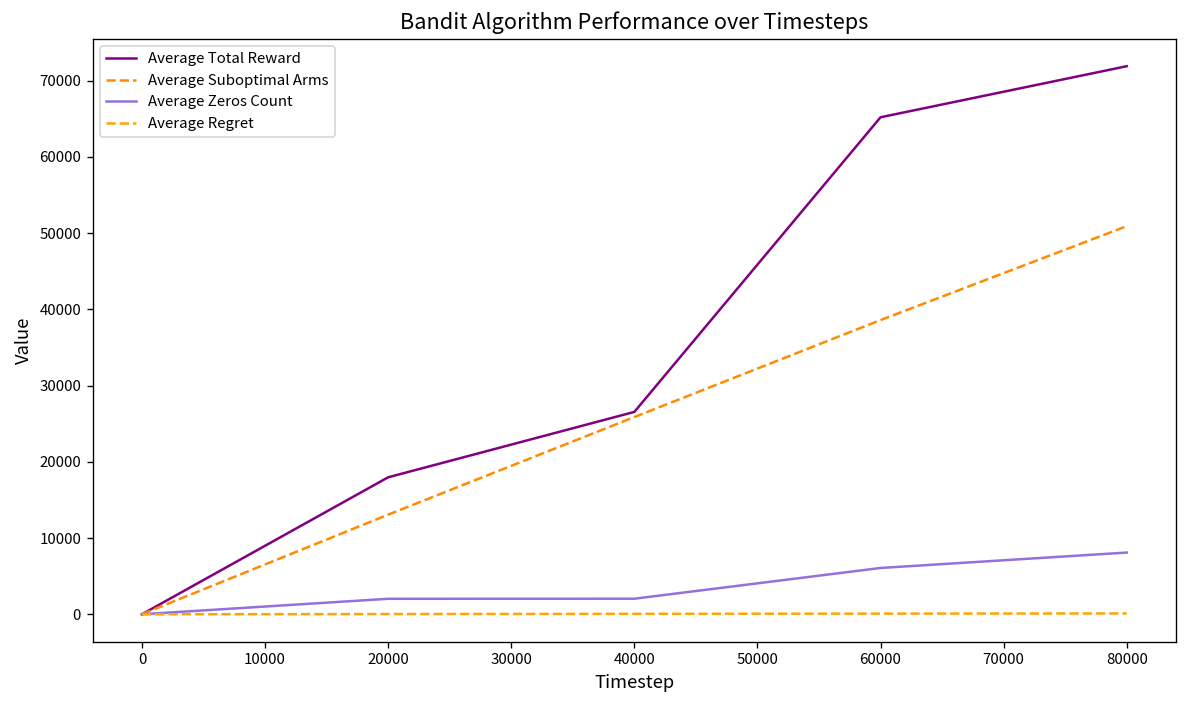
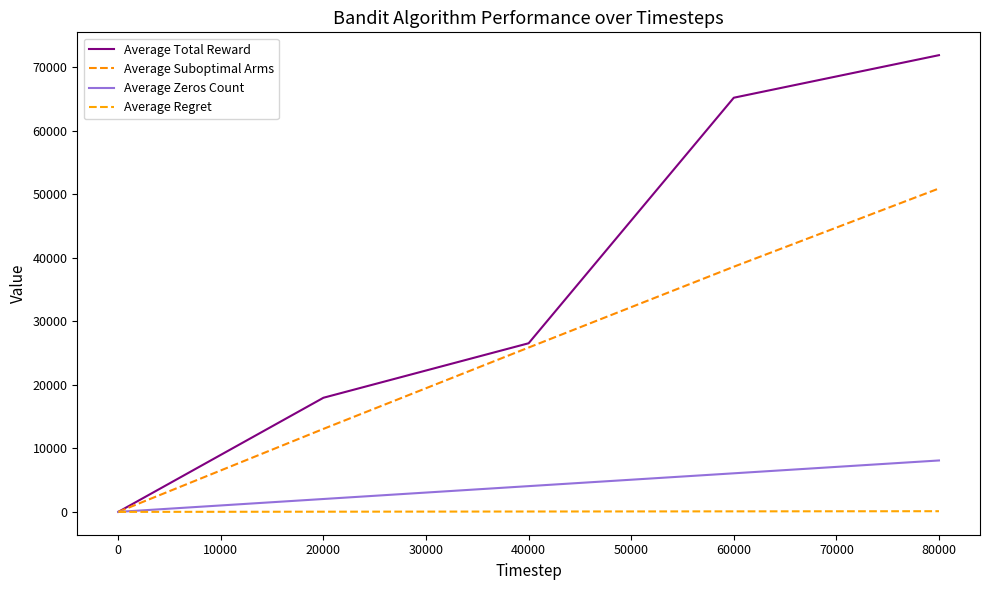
  {
    "Average Total Reward": {
      "10000": 9000,
      "20000": 18000,
      "40000": 27000,
      "60000": 65000,
      "80000": 72000
    },
    "Average Zeros Count": {
      "10000": 1000,
      "20000": 2000,
-     "40000": 2000,
+     "40000": 4000,
      "60000": 6000,
      "80000": 8000
    }
  }
